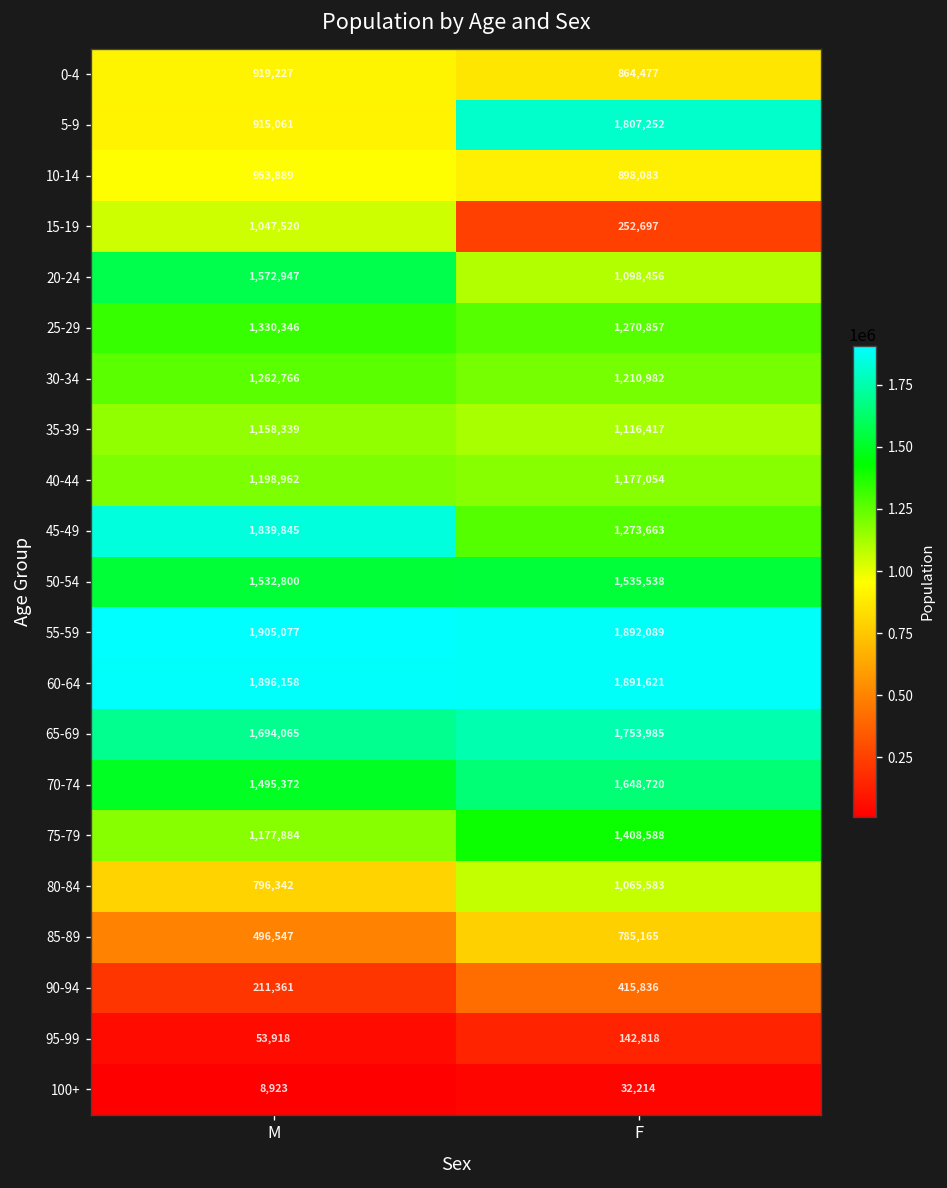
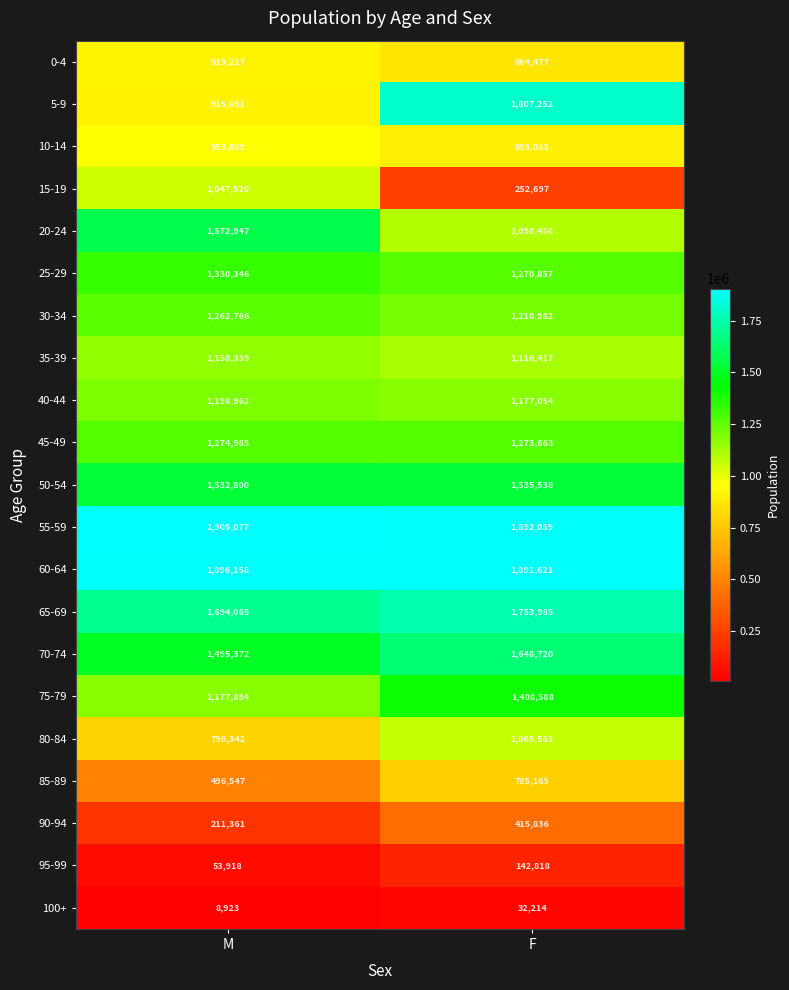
  {
    "0-4": {
      "M": "919,227",
      "F": "864,477"
    },
    "5-9": {
      "M": "915,061",
      "F": "1,807,252"
    },
    "10-14": {
      "M": "953,889",
      "F": "898,083"
    },
    "15-19": {
      "M": "1,047,520",
      "F": "252,697"
    },
    "20-24": {
      "M": "1,572,947",
      "F": "1,098,456"
    },
    "25-29": {
      "M": "1,330,346",
      "F": "1,270,857"
    },
    "30-34": {
      "M": "1,262,766",
      "F": "1,210,982"
    },
    "35-39": {
      "M": "1,158,339",
      "F": "1,116,417"
    },
    "40-44": {
      "M": "1,198,962",
      "F": "1,177,054"
    },
    "45-49": {
-     "M": "1,839,845",
+     "M": "1,274,985",
      "F": "1,273,663"
    },
    "50-54": {
      "M": "1,532,800",
      "F": "1,535,538"
    },
    "55-59": {
      "M": "1,905,077",
      "F": "1,892,089"
    },
    "60-64": {
      "M": "1,896,158",
      "F": "1,891,621"
    },
    "65-69": {
      "M": "1,694,065",
      "F": "1,753,985"
    },
    "70-74": {
      "M": "1,495,372",
      "F": "1,648,720"
    },
    "75-79": {
      "M": "1,177,884",
      "F": "1,408,588"
    },
    "80-84": {
      "M": "796,342",
      "F": "1,065,583"
    },
    "85-89": {
      "M": "496,547",
      "F": "785,165"
    },
    "90-94": {
      "M": "211,361",
      "F": "415,836"
    },
    "95-99": {
      "M": "53,918",
      "F": "142,818"
    },
    "100+": {
      "M": "8,923",
      "F": "32,214"
    }
  }
